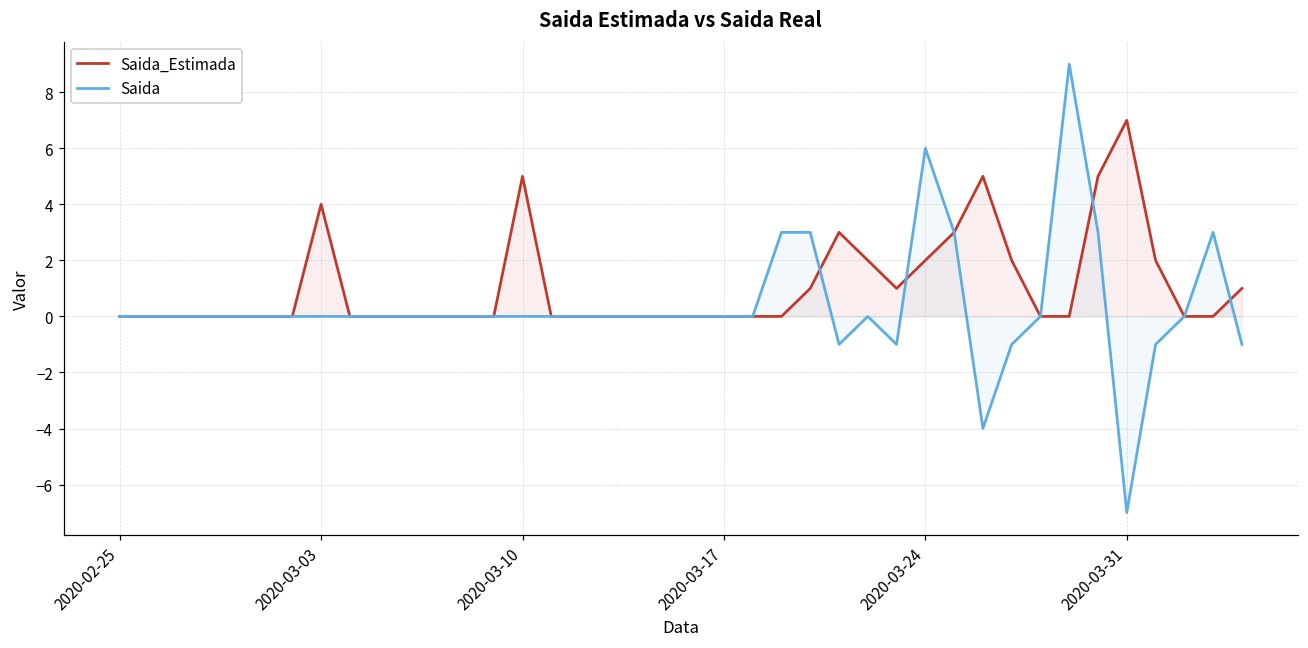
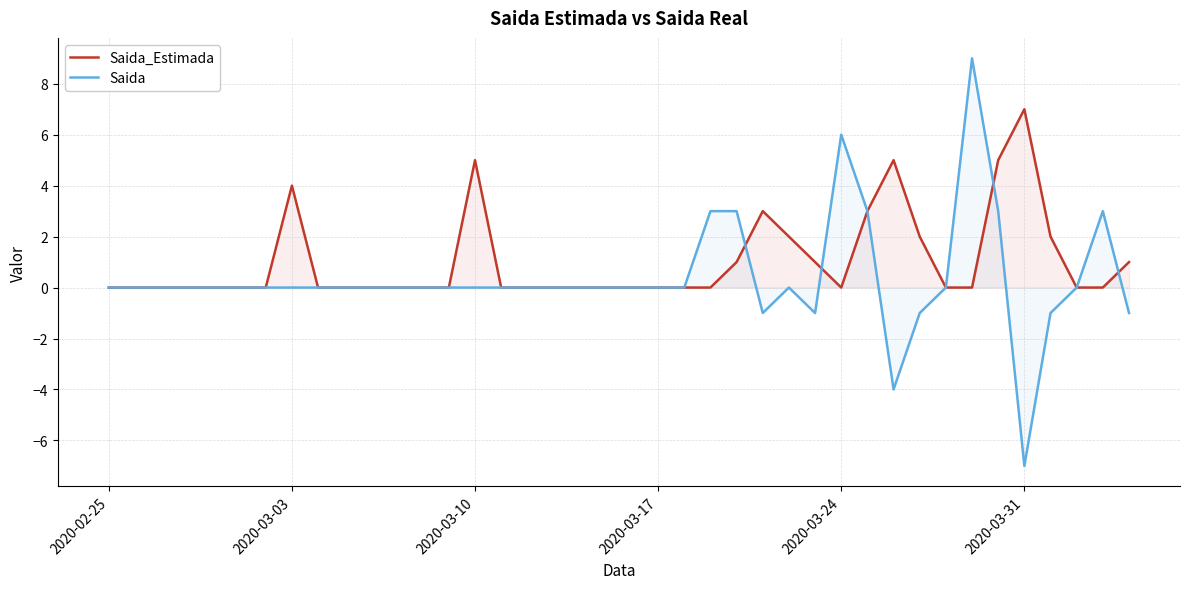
  {
    "Saida_Estimada": {
      "2020-03-03": 4,
      "2020-03-10": 5,
-     "2020-03-24": 2,
+     "2020-03-24": 0,
      "2020-03-31": 7
    }
  }
